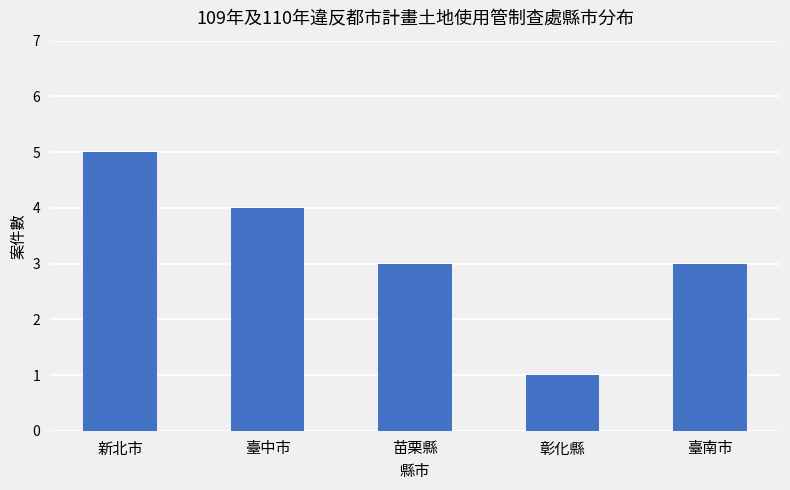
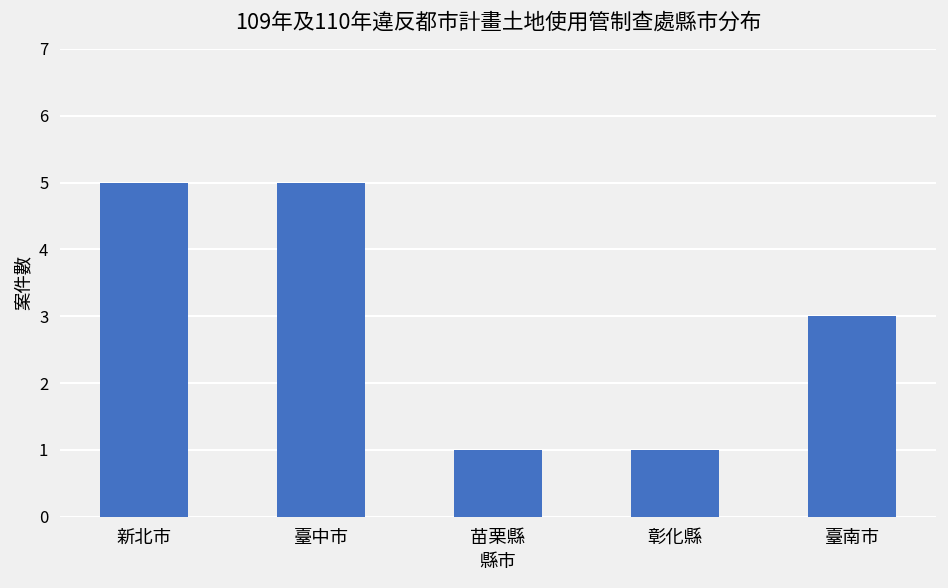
  {
    "新北市": 5,
-   "臺中市": 4,
-   "苗栗縣": 3,
+   "臺中市": 5,
+   "苗栗縣": 1,
    "彰化縣": 1,
    "臺南市": 3
  }
